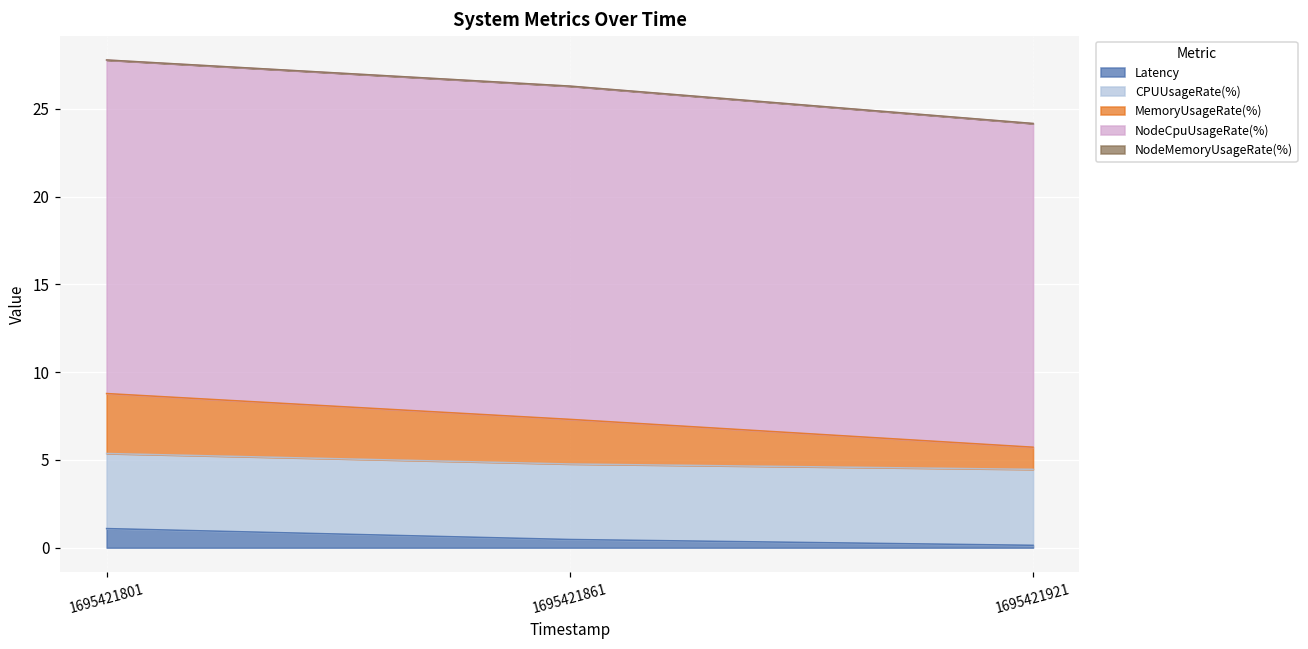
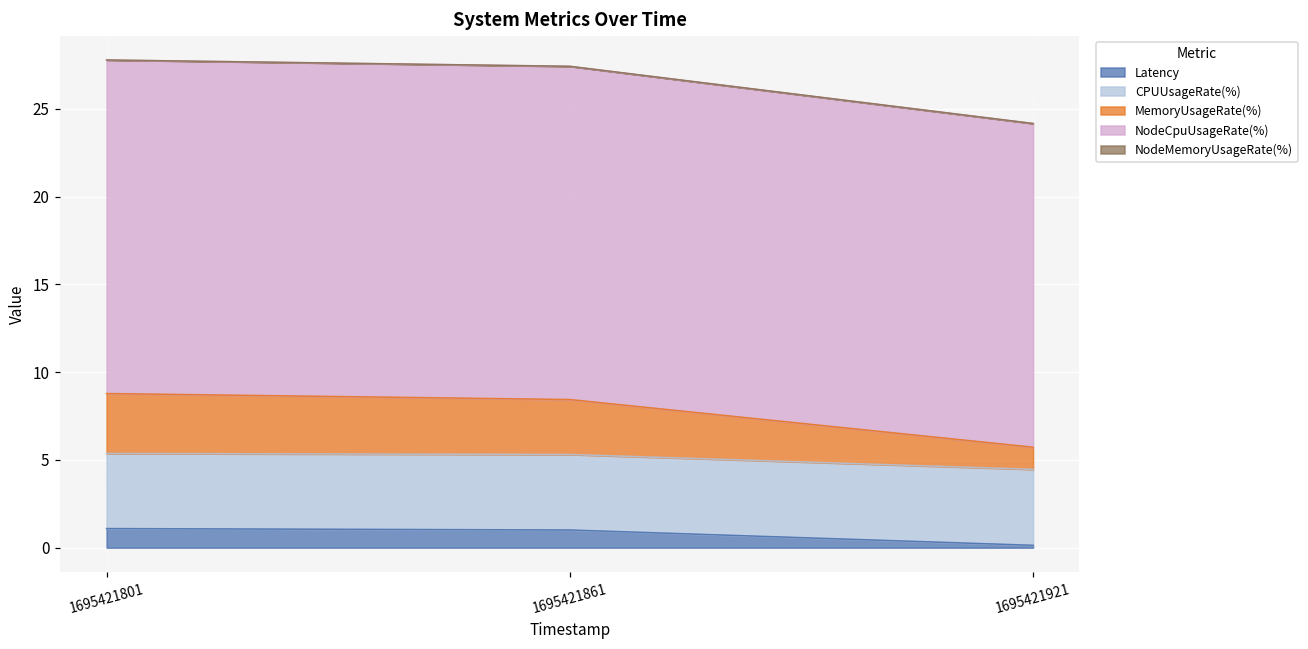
  {
    "Latency": {
      "1695421801": 1.1,
-     "1695421861": 0.5,
+     "1695421861": 1.0,
      "1695421921": 0.1
    },
    "MemoryUsageRate(%)": {
      "1695421801": 3.4,
-     "1695421861": 2.5,
+     "1695421861": 3.1,
      "1695421921": 1.3
    }
  }
